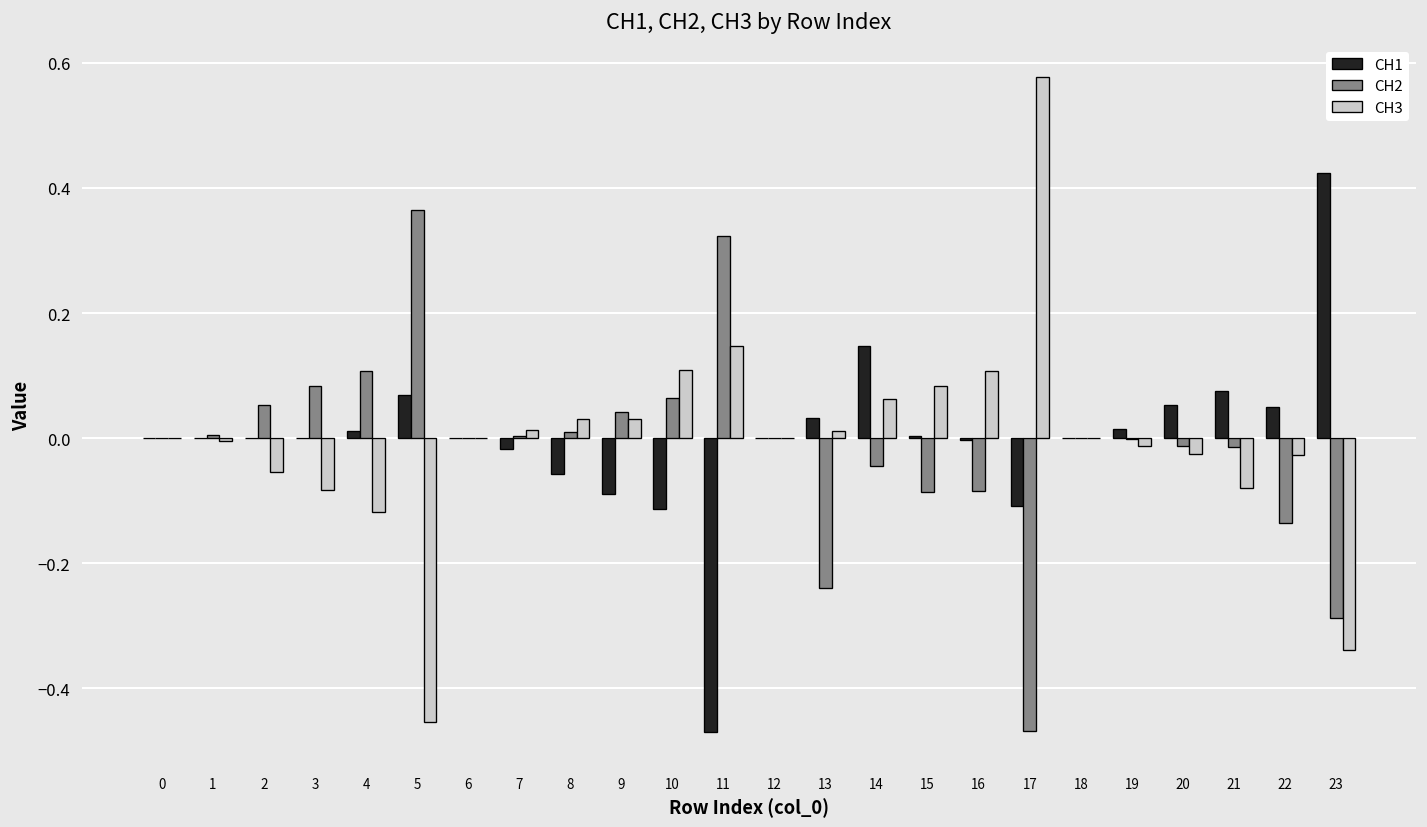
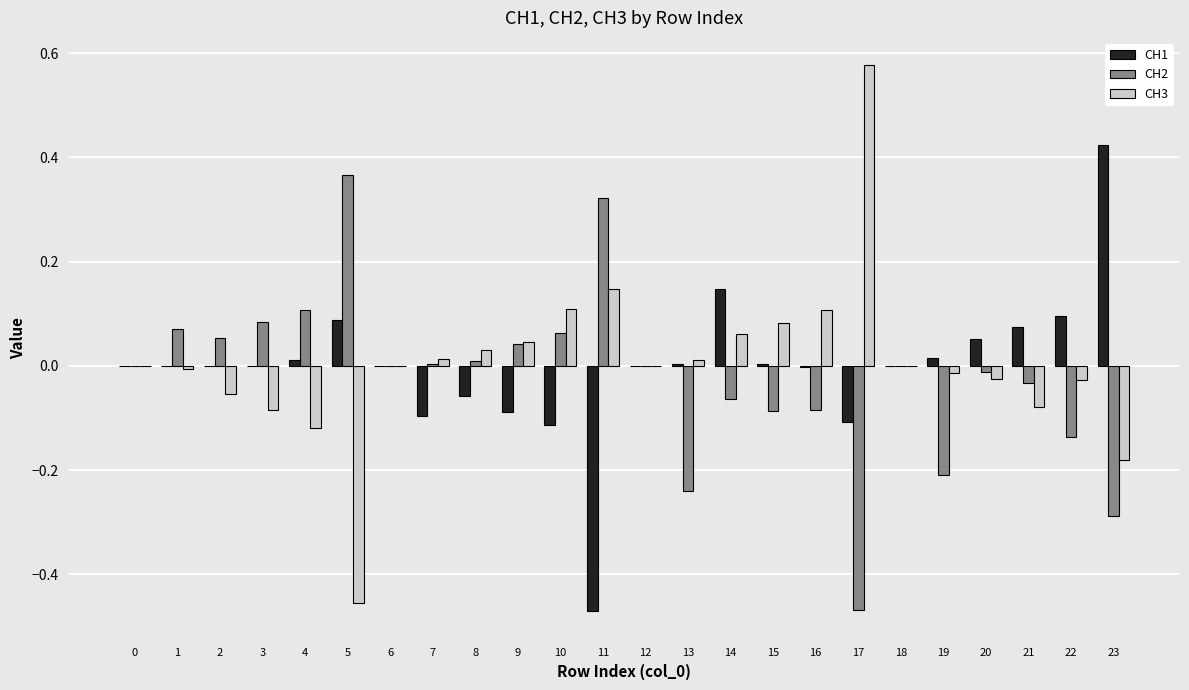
  {
    "CH1": {
      "0": 0.00,
      "4": 0.01,
-     "5": 0.07,
+     "5": 0.09,
      "6": 0.00,
-     "7": -0.02,
+     "7": -0.10,
      "8": -0.06,
      "9": -0.09,
      "10": -0.11,
      "11": -0.47,
      "12": 0.00,
-     "13": 0.03,
+     "13": 0.00,
      "14": 0.15,
      "17": -0.11,
      "18": 0.00,
      "19": 0.01,
      "20": 0.05,
      "21": 0.08,
-     "22": 0.05,
+     "22": 0.10,
      "23": 0.42
    },
    "CH2": {
      "0": 0.00,
-     "1": 0.00,
+     "1": 0.07,
      "2": 0.05,
      "3": 0.08,
      "4": 0.11,
      "5": 0.37,
      "6": 0.00,
      "8": 0.01,
      "9": 0.04,
      "10": 0.06,
      "11": 0.32,
      "12": 0.00,
      "13": -0.24,
-     "14": -0.04,
+     "14": -0.06,
      "15": -0.09,
      "16": -0.08,
      "17": -0.47,
      "18": 0.00,
-     "19": 0.00,
+     "19": -0.21,
      "20": -0.01,
-     "21": -0.01,
+     "21": -0.03,
      "22": -0.14,
      "23": -0.29
    },
    "CH3": {
      "0": 0.00,
      "1": 0.00,
      "2": -0.05,
      "3": -0.08,
      "4": -0.12,
      "5": -0.45,
      "6": 0.00,
      "7": 0.01,
      "8": 0.03,
-     "9": 0.03,
+     "9": 0.05,
      "10": 0.11,
      "11": 0.15,
      "12": 0.00,
      "13": 0.01,
      "14": 0.06,
      "15": 0.08,
      "16": 0.11,
      "17": 0.58,
      "18": 0.00,
      "19": -0.01,
      "20": -0.02,
      "21": -0.08,
      "22": -0.03,
-     "23": -0.34
+     "23": -0.18
    }
  }
